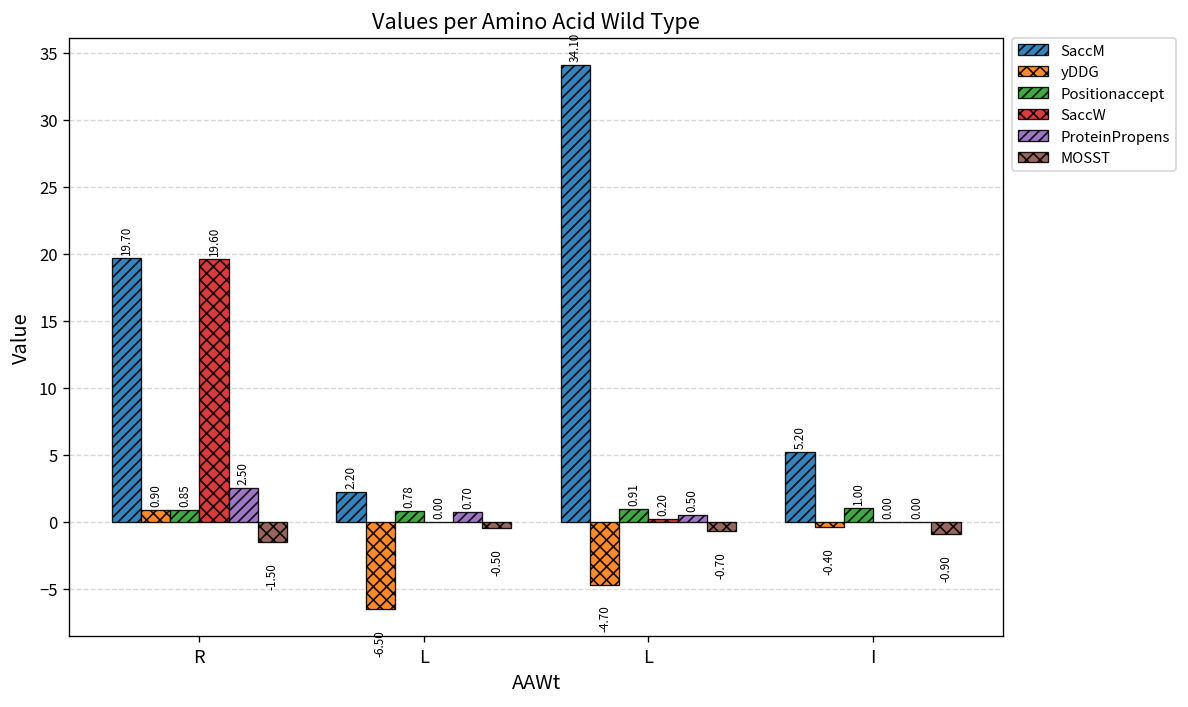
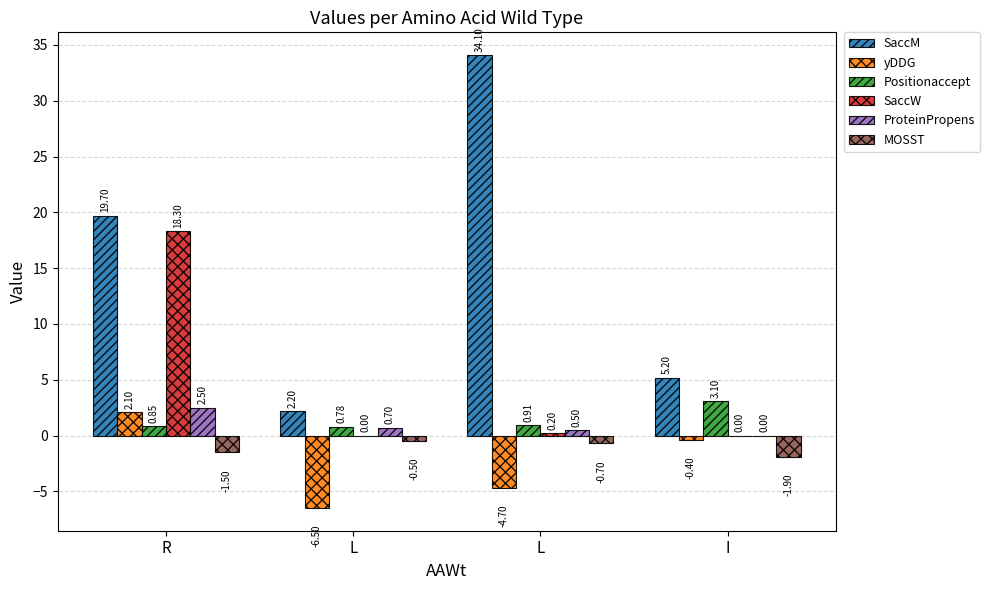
  {
    "SaccM": {
      "R": 19.70,
      "I": 5.20
    },
    "yDDG": {
-     "R": 0.90,
+     "R": 2.10,
      "I": -0.40
    },
    "Positionaccept": {
      "R": 0.85,
-     "I": 1.00
+     "I": 3.10
    },
    "SaccW": {
-     "R": 19.60,
+     "R": 18.30,
      "I": 0.00
    },
    "ProteinPropens": {
      "R": 2.50,
      "I": 0.00
    },
    "MOSST": {
      "R": -1.50,
-     "I": -0.90
+     "I": -1.90
    }
  }
